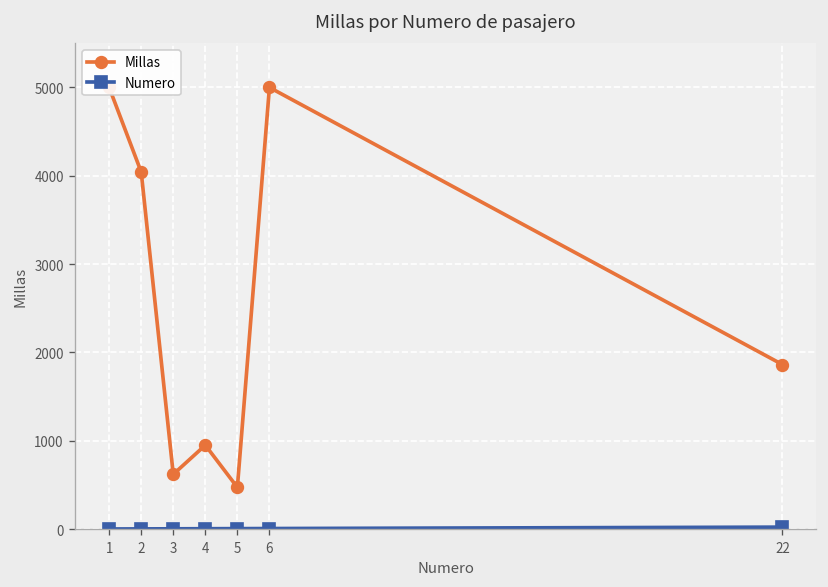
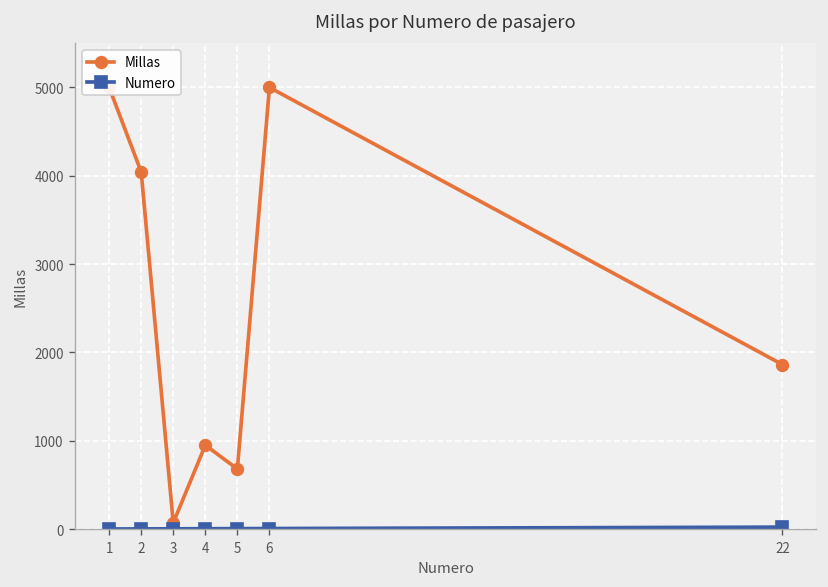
  {
    "Millas": {
      "2": 4000,
-     "3": 600,
+     "3": 100,
      "4": 1000,
-     "5": 500,
+     "5": 700,
      "6": 5000,
      "22": 1900
    },
    "Numero": {
      "1": 0,
      "2": 0,
      "3": 0,
      "4": 0,
      "5": 0,
      "6": 0,
      "22": 0
    }
  }
